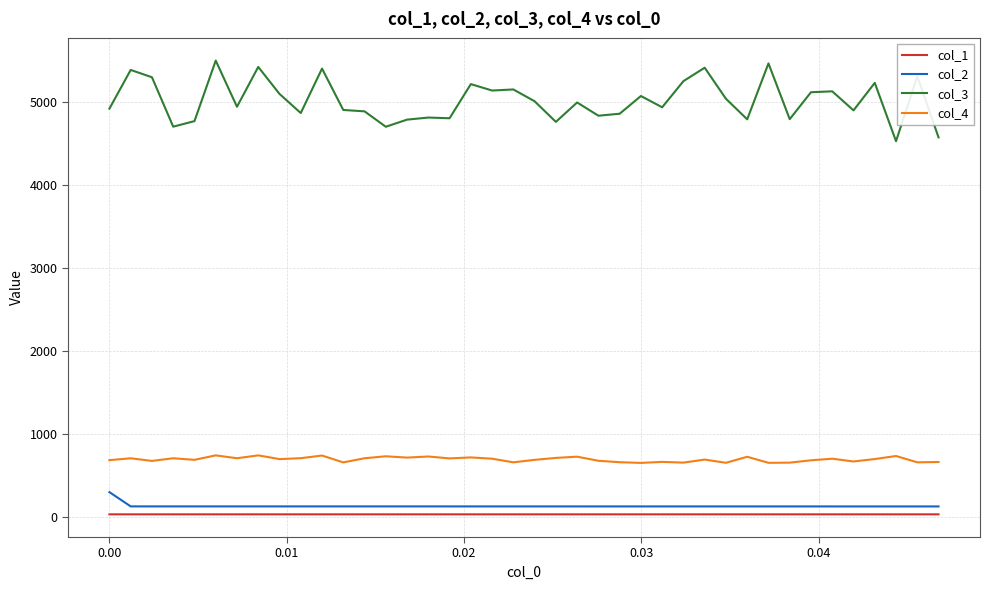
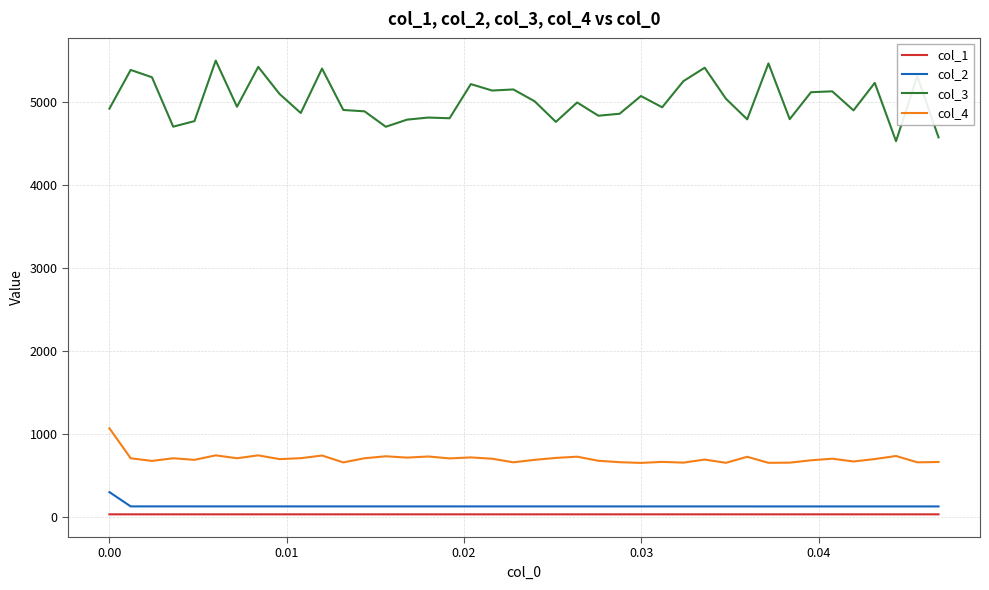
  {
    "col_1": {
      "0.00": 0
    },
    "col_2": {
      "0.00": 300
    },
    "col_3": {
      "0.00": 4900
    },
    "col_4": {
-     "0.00": 700
+     "0.00": 1100
    }
  }
